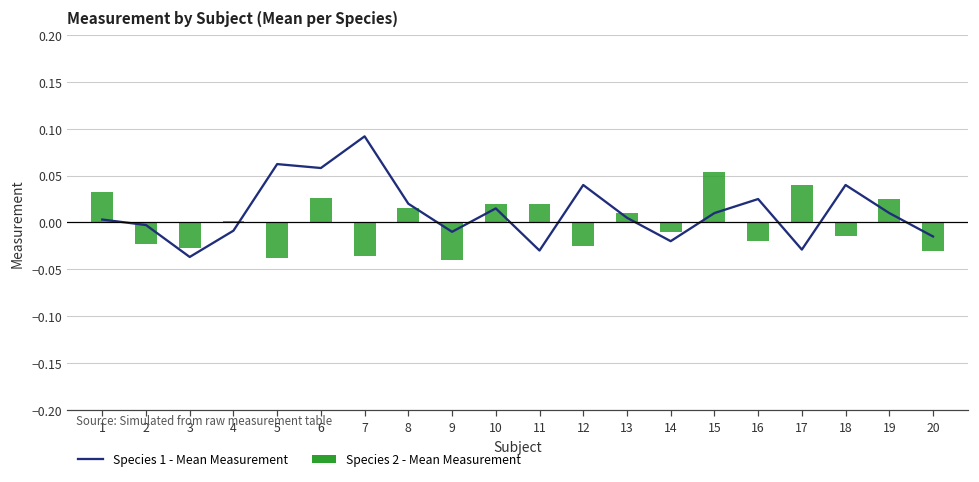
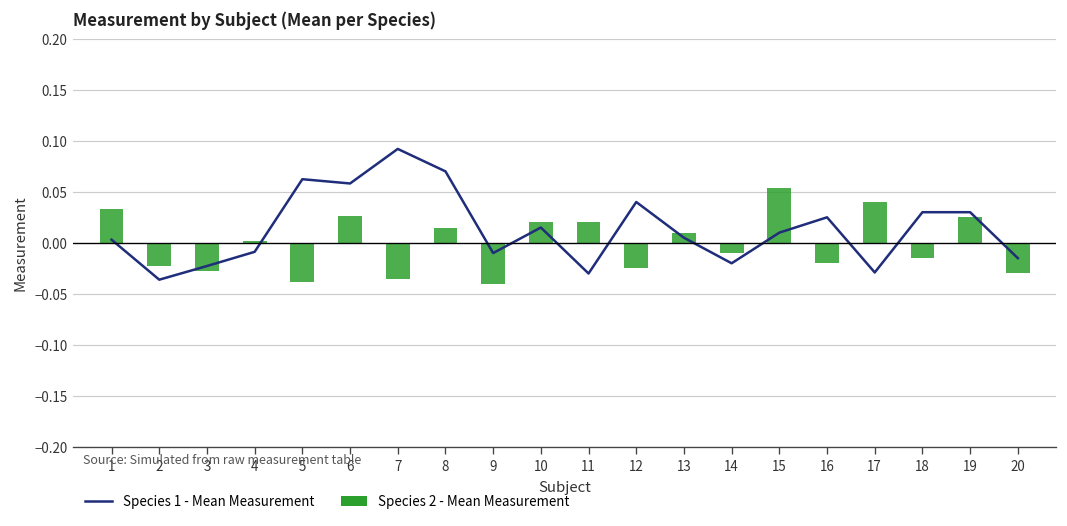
  {
    "Species 1 - Mean Measurement": {
      "1": 0.00,
-     "2": 0.00,
-     "3": -0.04,
+     "2": -0.04,
+     "3": -0.02,
      "4": -0.01,
      "5": 0.06,
      "6": 0.06,
      "7": 0.09,
-     "8": 0.02,
+     "8": 0.07,
      "9": -0.01,
      "10": 0.02,
      "11": -0.03,
      "12": 0.04,
      "13": 0.01,
      "14": -0.02,
      "15": 0.01,
      "16": 0.03,
      "17": -0.03,
-     "18": 0.04,
-     "19": 0.01,
+     "18": 0.03,
+     "19": 0.03,
      "20": -0.02
    },
    "Species 2 - Mean Measurement": {
      "1": 0.03,
      "2": -0.02,
      "3": -0.03,
      "5": -0.04,
      "6": 0.03,
      "7": -0.04,
      "8": 0.02,
      "9": -0.04,
      "10": 0.02,
      "11": 0.02,
      "12": -0.03,
      "13": 0.01,
      "14": -0.01,
      "15": 0.05,
      "16": -0.02,
      "17": 0.04,
      "18": -0.02,
      "19": 0.03,
      "20": -0.03
    }
  }
